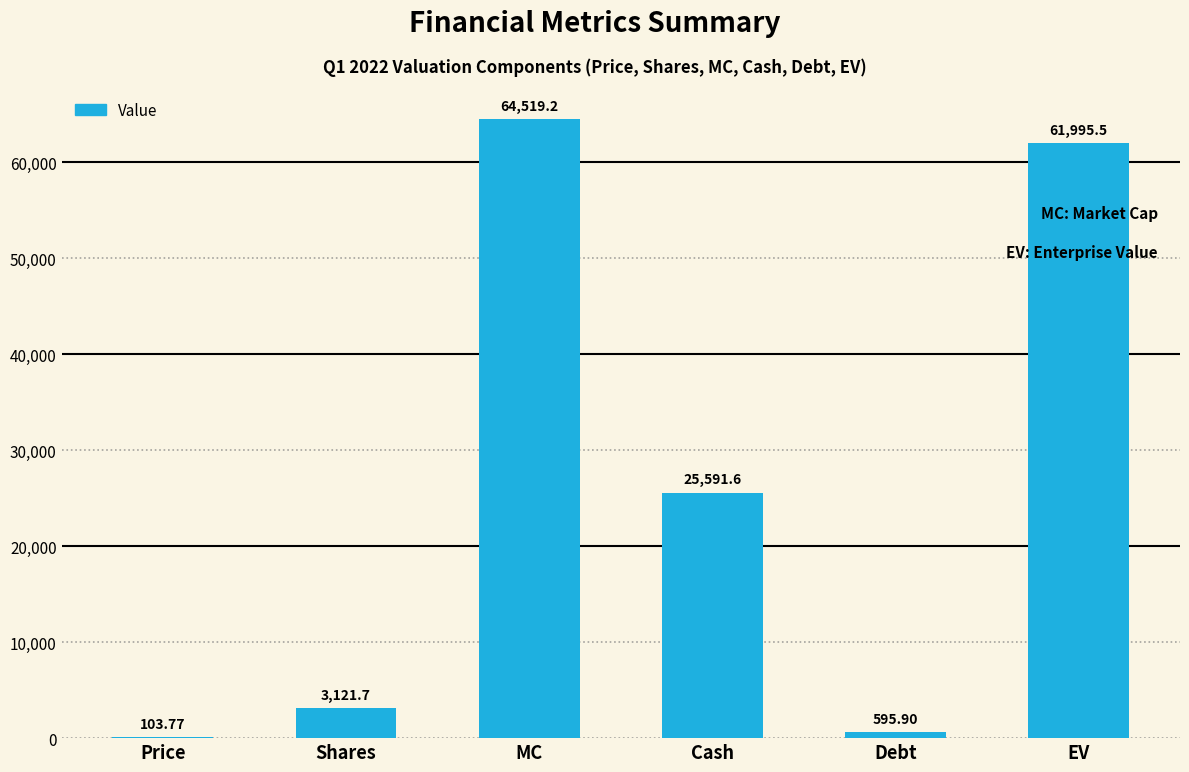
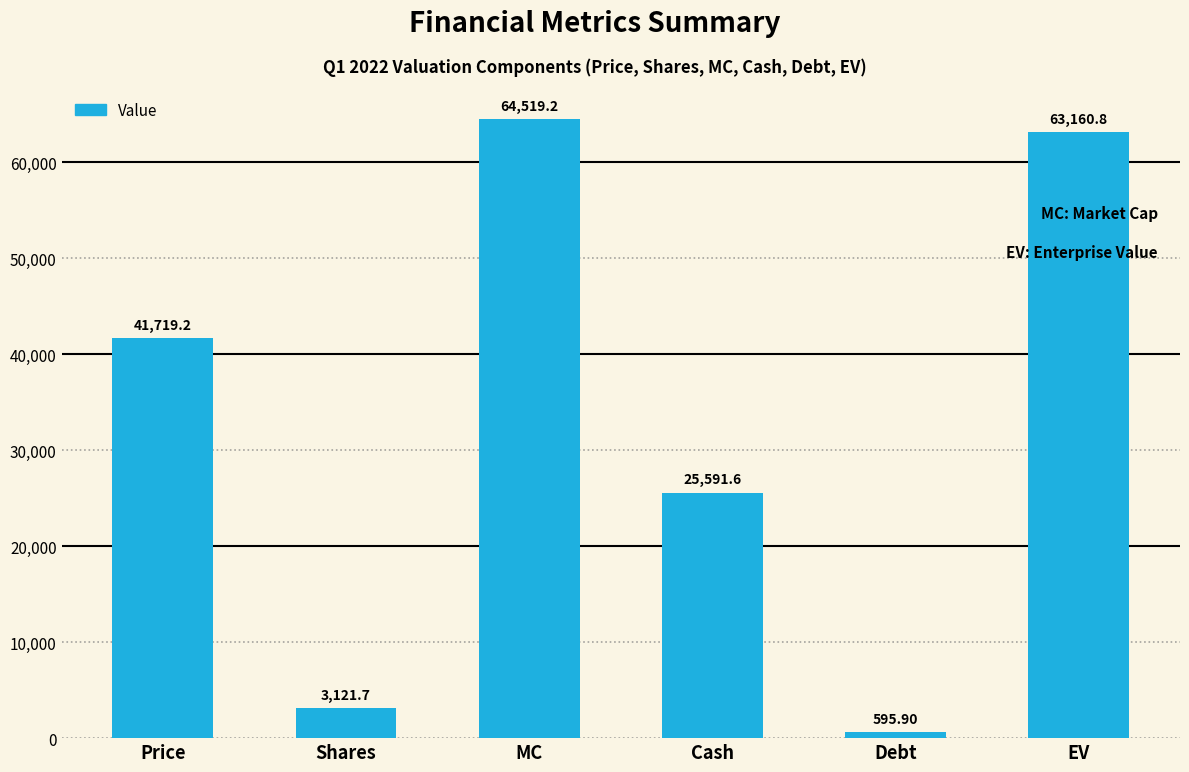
  {
-   "Price": "103.77",
+   "Price": "41,719.2",
    "Shares": "3,121.7",
    "MC": "64,519.2",
    "Cash": "25,591.6",
    "Debt": "595.90",
-   "EV": "61,995.5"
+   "EV": "63,160.8"
  }
